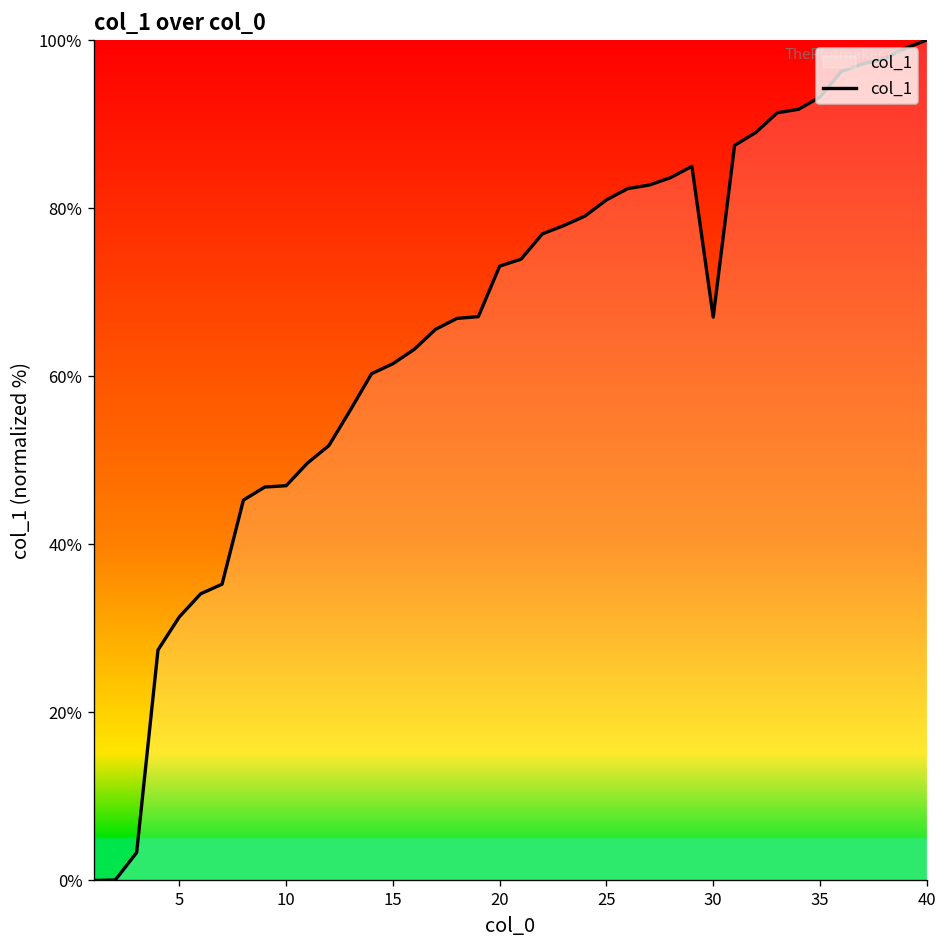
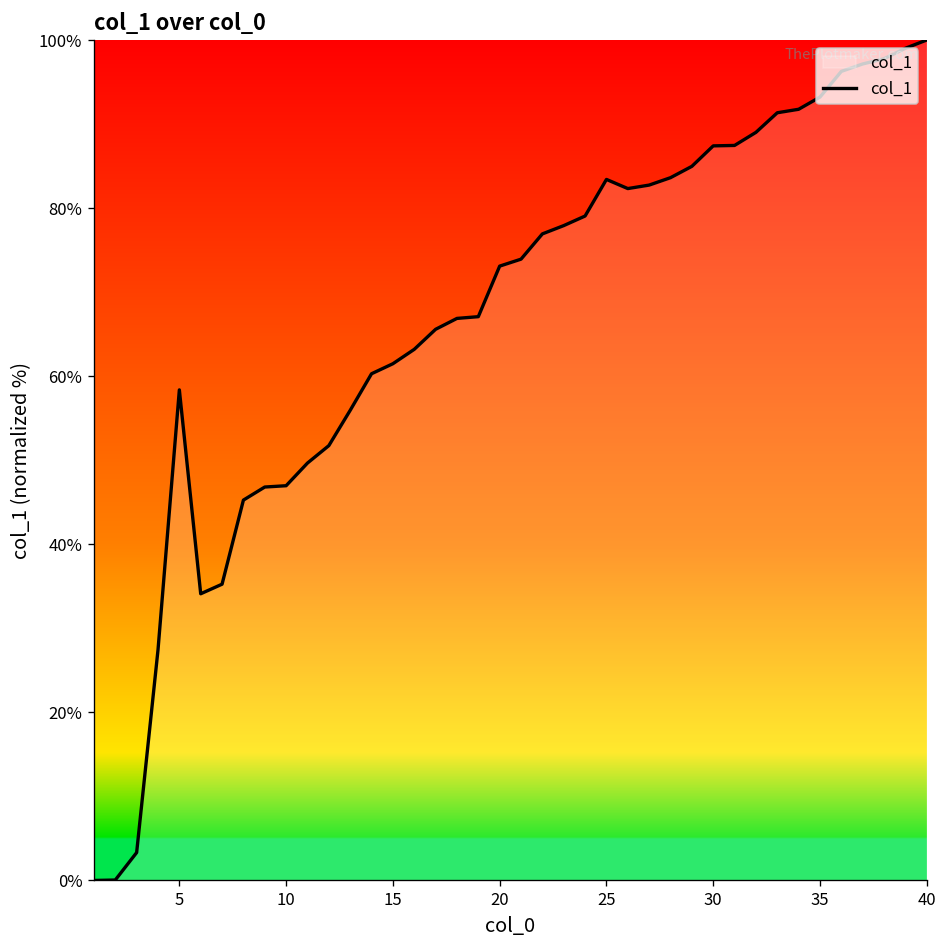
  {
-   "5": "31%",
+   "5": "58%",
    "10": "47%",
    "15": "61%",
    "20": "73%",
-   "25": "81%",
-   "30": "67%",
+   "25": "83%",
+   "30": "87%",
    "40": "100%"
  }
